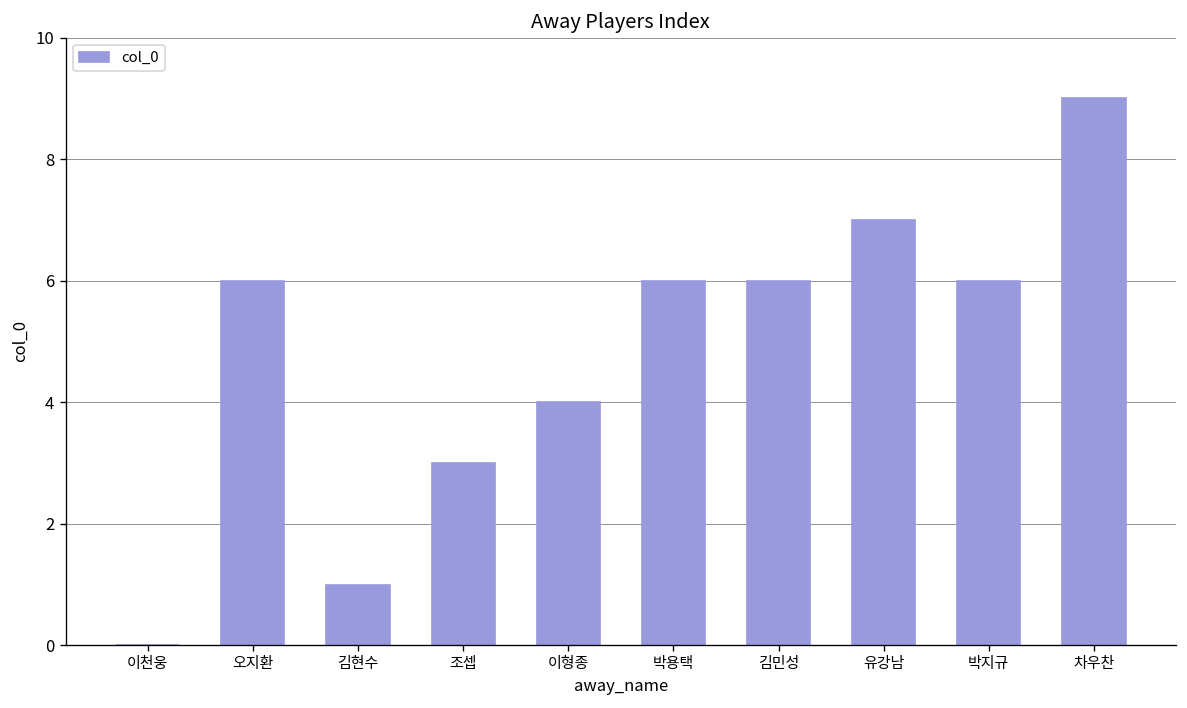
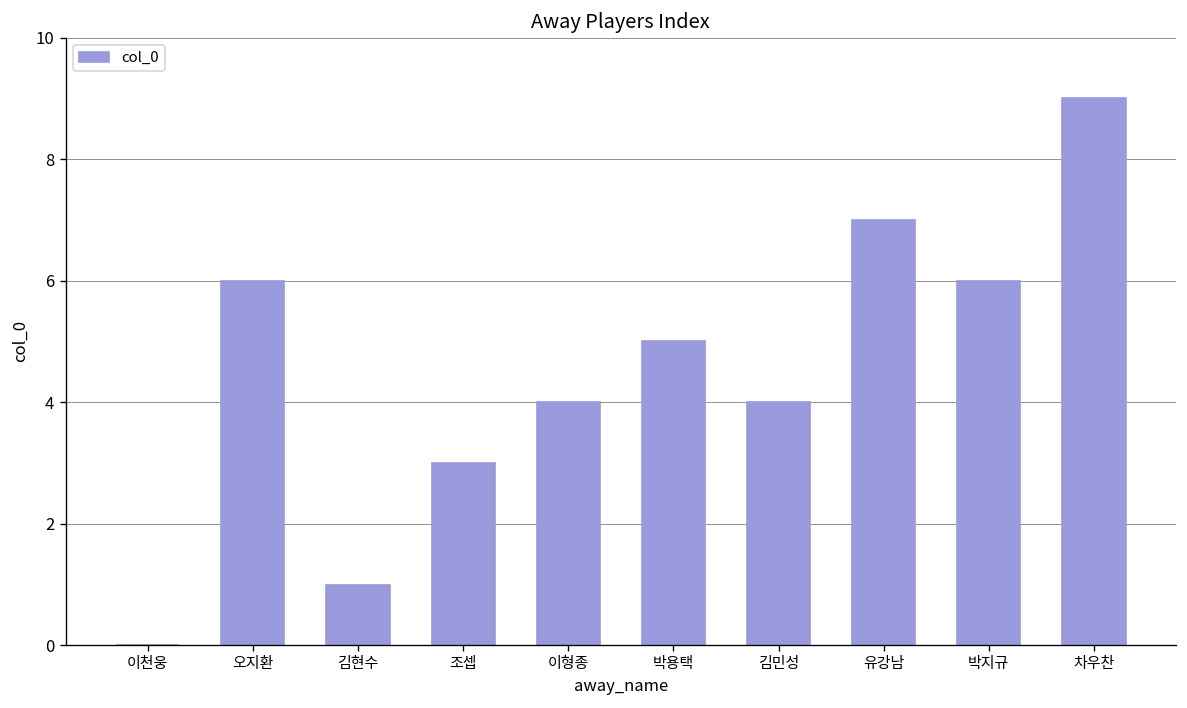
  {
    "이천웅": 0,
    "오지환": 6,
    "김현수": 1,
    "조셉": 3,
    "이형종": 4,
-   "박용택": 6,
-   "김민성": 6,
+   "박용택": 5,
+   "김민성": 4,
    "유강남": 7,
    "박지규": 6,
    "차우찬": 9
  }
